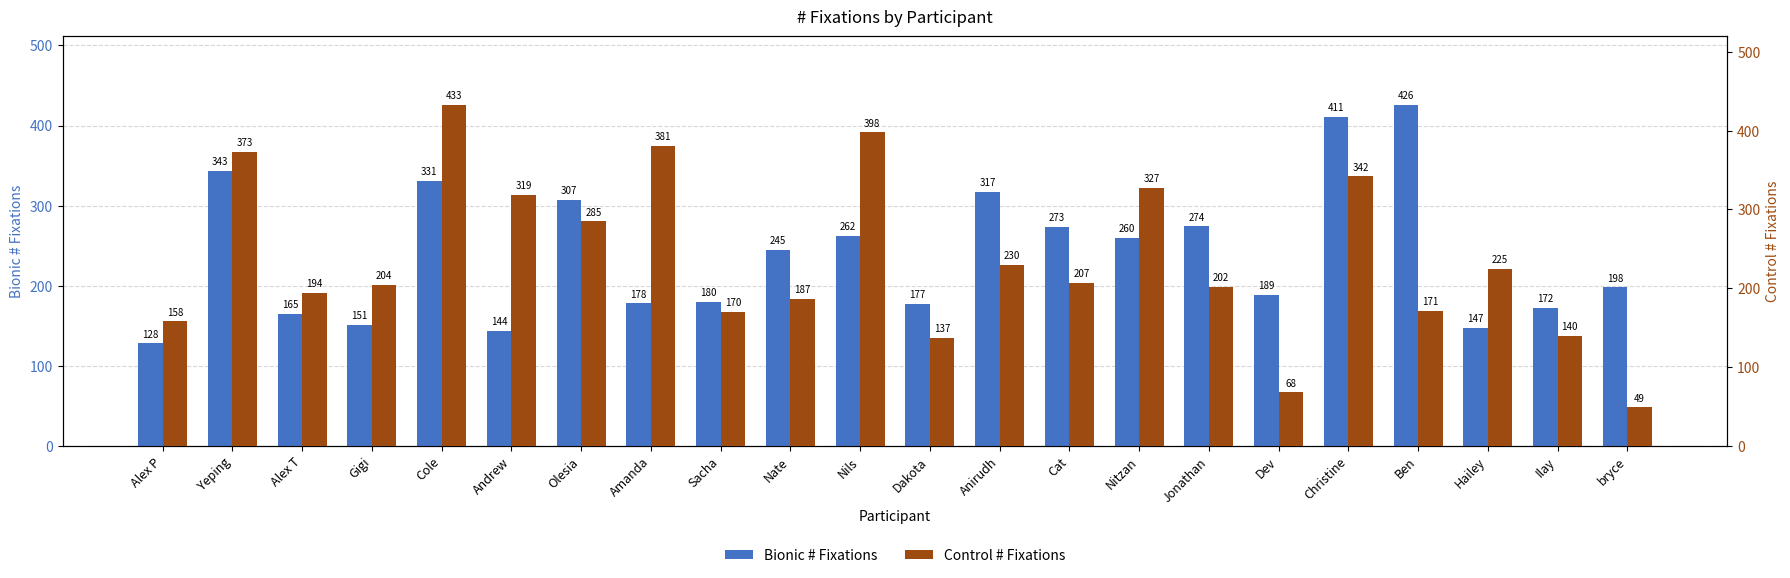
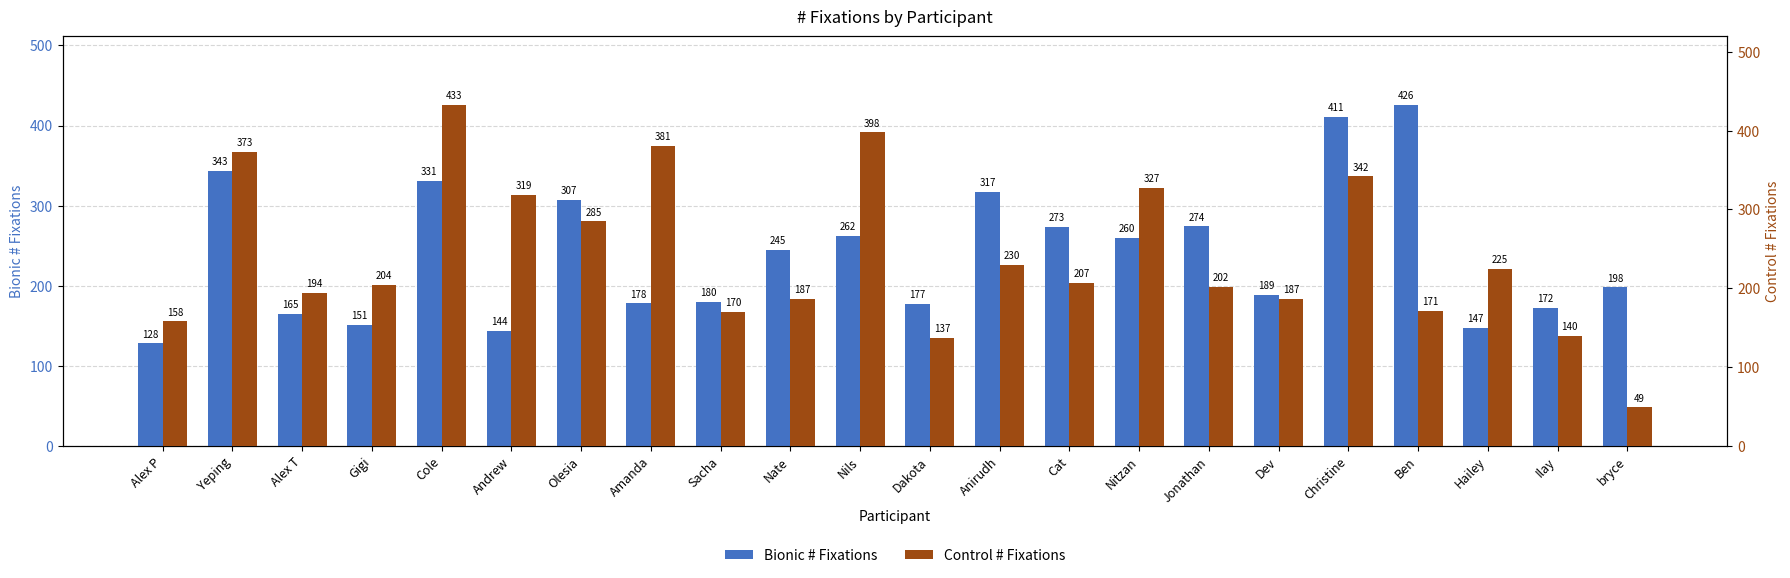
  {
    "Bionic # Fixations": {
      "Alex P": 128,
      "Yeping": 343,
      "Alex T": 165,
      "Gigi": 151,
      "Cole": 331,
      "Andrew": 144,
      "Olesia": 307,
      "Amanda": 178,
      "Sacha": 180,
      "Nate": 245,
      "Nils": 262,
      "Dakota": 177,
      "Anirudh": 317,
      "Cat": 273,
      "Nitzan": 260,
      "Jonathan": 274,
      "Dev": 189,
      "Christine": 411,
      "Ben": 426,
      "Hailey": 147,
      "Ilay": 172,
      "bryce": 198
    },
    "Control # Fixations": {
      "Alex P": 158,
      "Yeping": 373,
      "Alex T": 194,
      "Gigi": 204,
      "Cole": 433,
      "Andrew": 319,
      "Olesia": 285,
      "Amanda": 381,
      "Sacha": 170,
      "Nate": 187,
      "Nils": 398,
      "Dakota": 137,
      "Anirudh": 230,
      "Cat": 207,
      "Nitzan": 327,
      "Jonathan": 202,
-     "Dev": 68,
+     "Dev": 187,
      "Christine": 342,
      "Ben": 171,
      "Hailey": 225,
      "Ilay": 140,
      "bryce": 49
    }
  }
